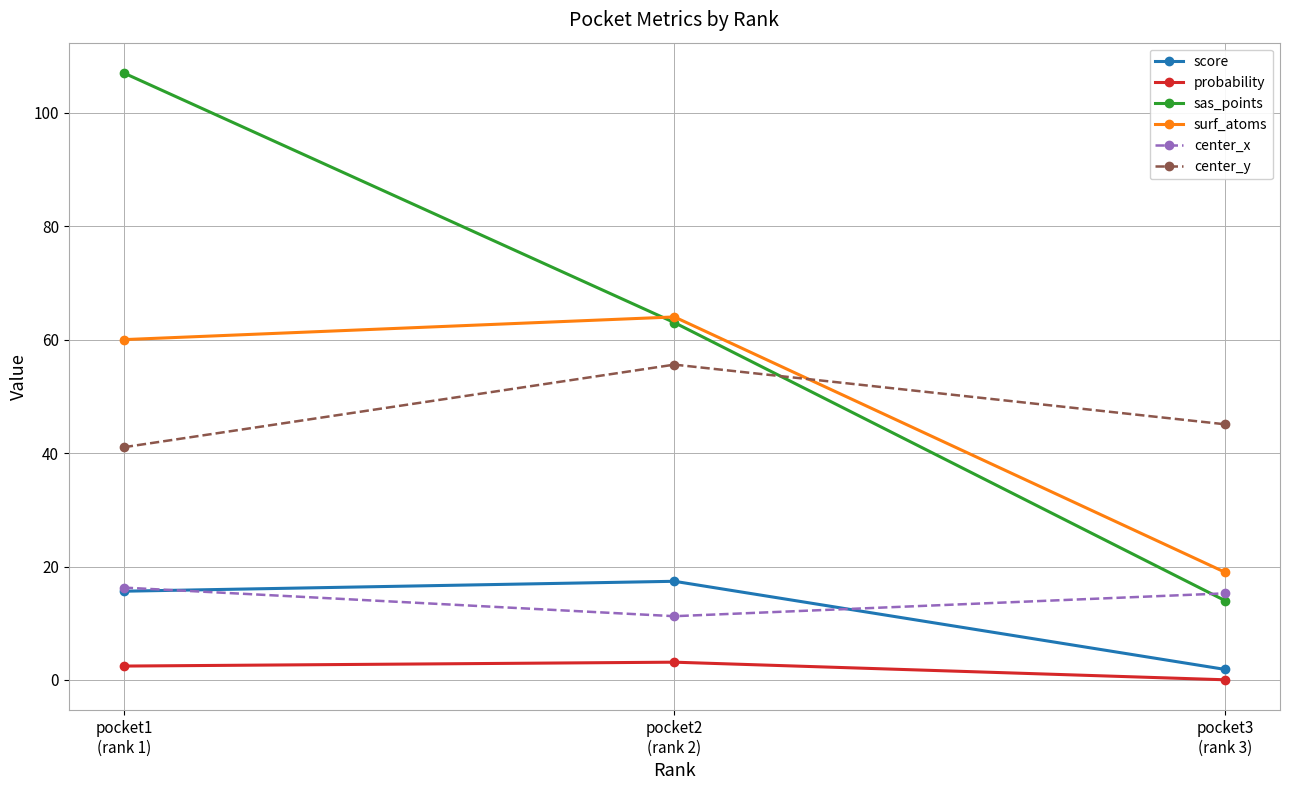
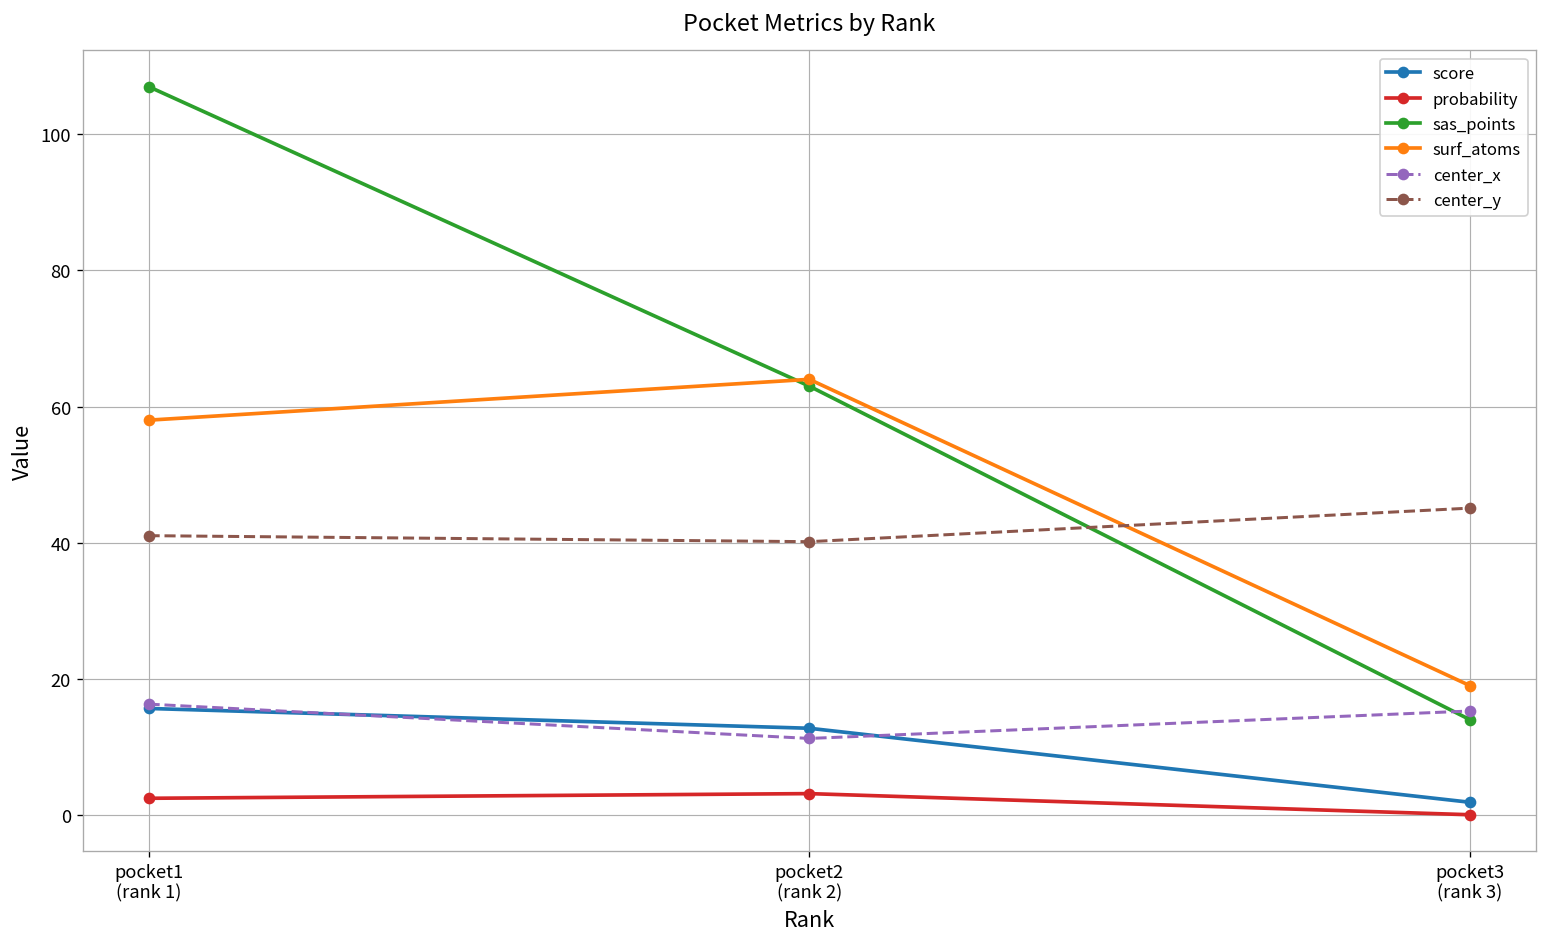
  {
    "score": {
      "pocket1 (rank 1)": 16,
-     "pocket2 (rank 2)": 17,
+     "pocket2 (rank 2)": 13,
      "pocket3 (rank 3)": 2
    },
    "probability": {
      "pocket1 (rank 1)": 2,
      "pocket2 (rank 2)": 3,
      "pocket3 (rank 3)": 0
    },
    "sas_points": {
      "pocket1 (rank 1)": 107,
      "pocket2 (rank 2)": 63,
      "pocket3 (rank 3)": 14
    },
    "surf_atoms": {
-     "pocket1 (rank 1)": 60,
+     "pocket1 (rank 1)": 58,
      "pocket2 (rank 2)": 64,
      "pocket3 (rank 3)": 19
    },
    "center_x": {
      "pocket1 (rank 1)": 16,
      "pocket2 (rank 2)": 11,
      "pocket3 (rank 3)": 15
    },
    "center_y": {
      "pocket1 (rank 1)": 41,
-     "pocket2 (rank 2)": 56,
+     "pocket2 (rank 2)": 40,
      "pocket3 (rank 3)": 45
    }
  }
